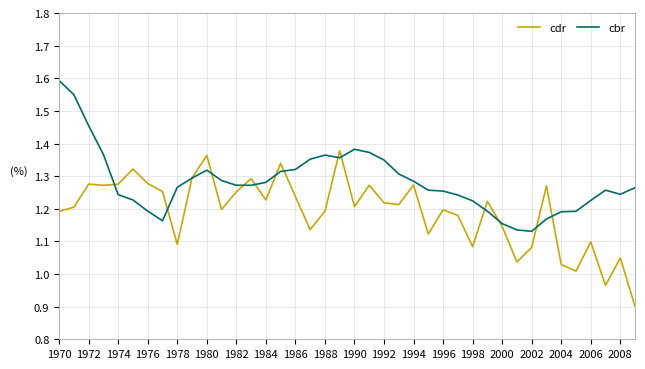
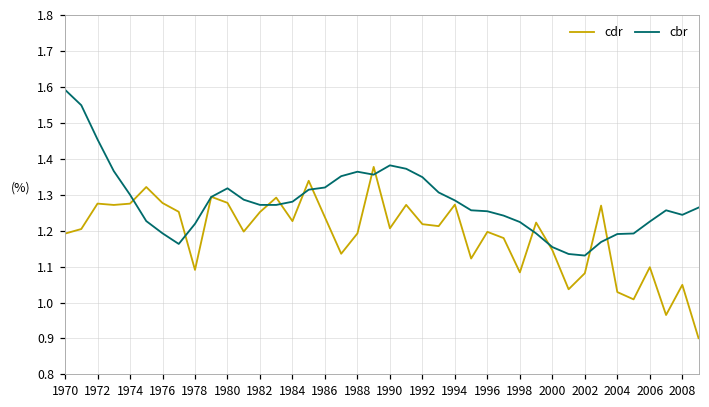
  {
    "cdr": {
      "1970": 1.19,
      "1972": 1.28,
      "1974": 1.28,
      "1976": 1.28,
      "1978": 1.09,
-     "1980": 1.36,
+     "1980": 1.28,
      "1982": 1.25,
      "1984": 1.23,
      "1986": 1.24,
      "1988": 1.19,
      "1990": 1.21,
      "1992": 1.22,
      "1994": 1.27,
      "1996": 1.20,
      "1998": 1.08,
      "2000": 1.15,
      "2002": 1.08,
      "2004": 1.03,
      "2006": 1.10,
      "2008": 1.05
    },
    "cbr": {
      "1970": 1.59,
      "1972": 1.45,
-     "1974": 1.24,
+     "1974": 1.30,
      "1976": 1.19,
-     "1978": 1.27,
+     "1978": 1.22,
      "1980": 1.32,
      "1982": 1.27,
      "1984": 1.28,
      "1986": 1.32,
      "1988": 1.36,
      "1990": 1.38,
      "1992": 1.35,
      "1994": 1.28,
      "1996": 1.25,
      "1998": 1.22,
      "2000": 1.15,
      "2002": 1.13,
      "2004": 1.19,
      "2006": 1.23,
      "2008": 1.24
    }
  }
